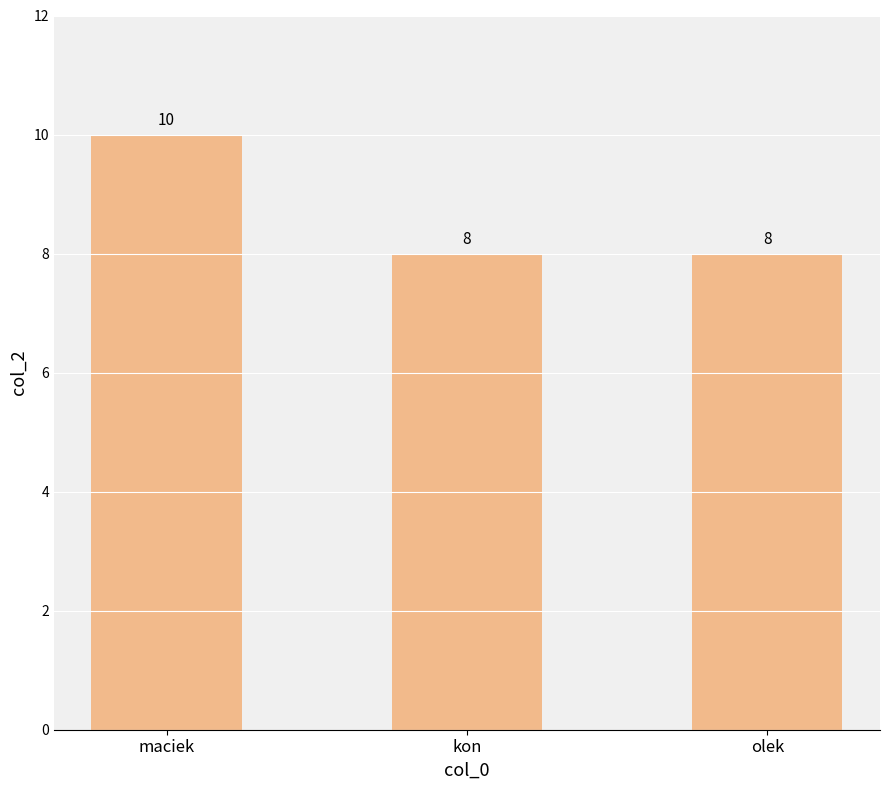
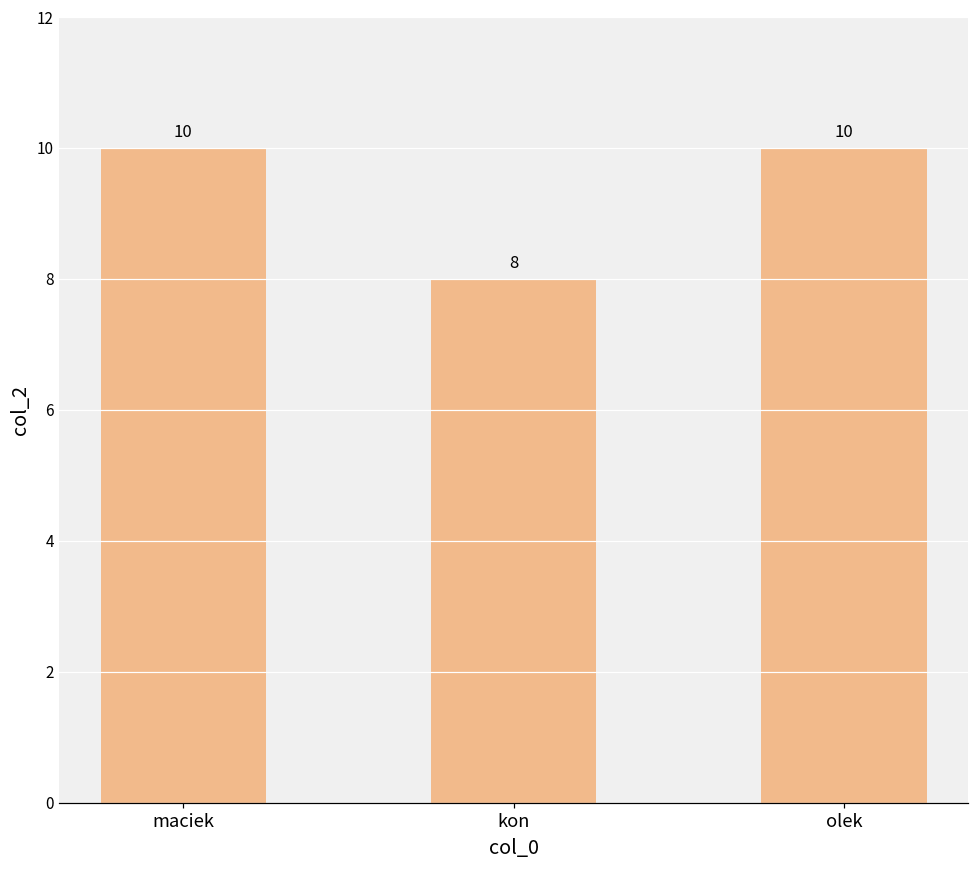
  {
    "maciek": 10,
    "kon": 8,
-   "olek": 8
+   "olek": 10
  }
